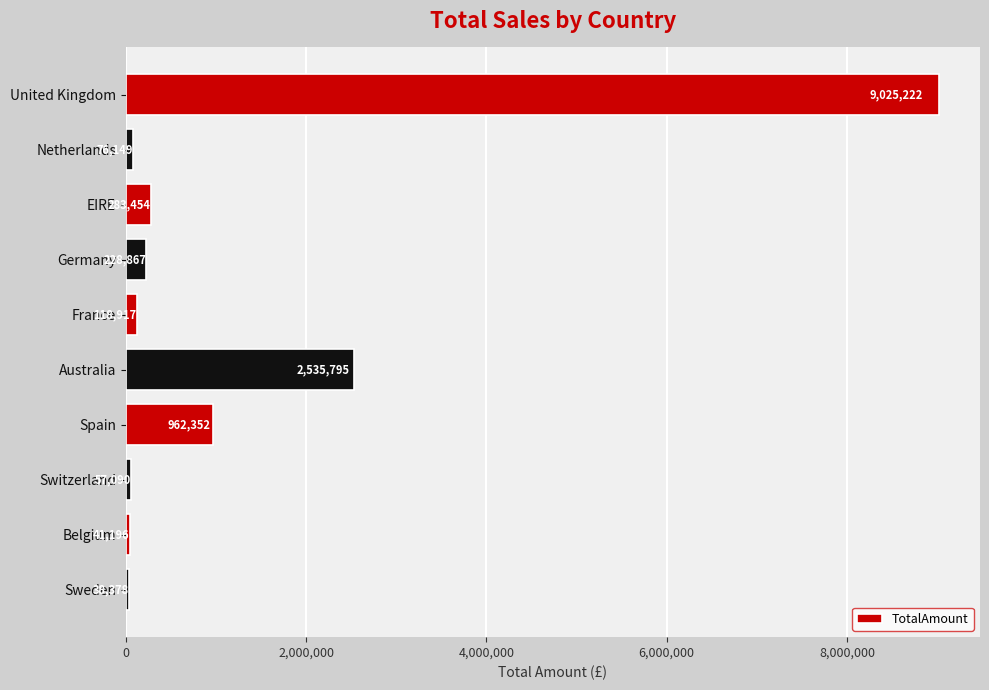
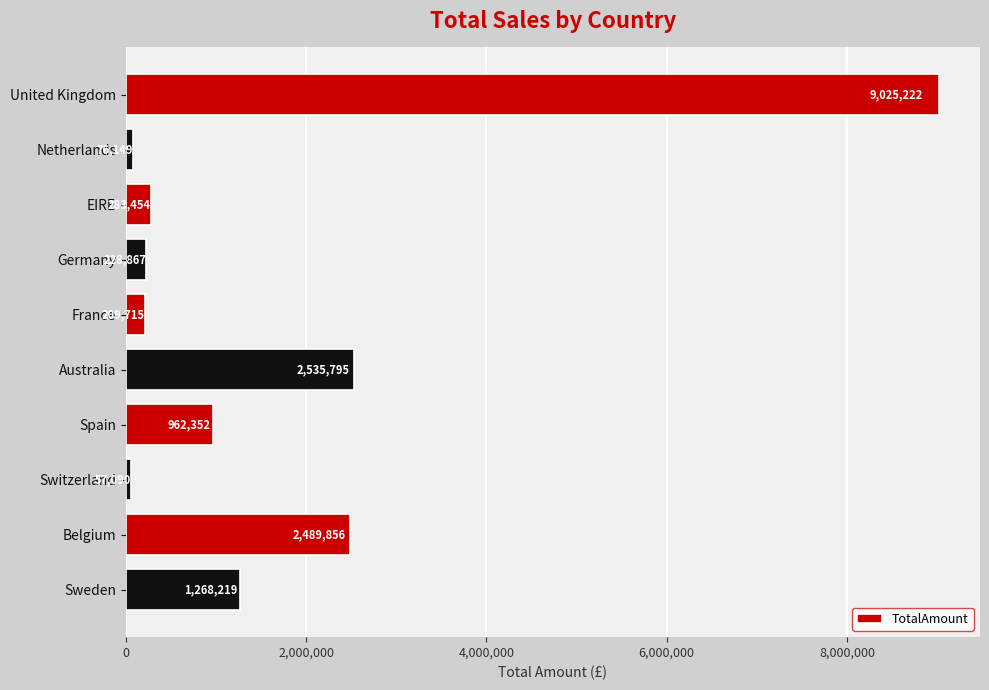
  {
    "Netherlands": "100,000",
    "Germany": "200,000",
-   "France": "100,000",
+   "France": "200,000",
    "Switzerland": "100,000",
-   "Belgium": "0",
-   "Sweden": "0"
+   "Belgium": "2,500,000",
+   "Sweden": "1,300,000"
  }
